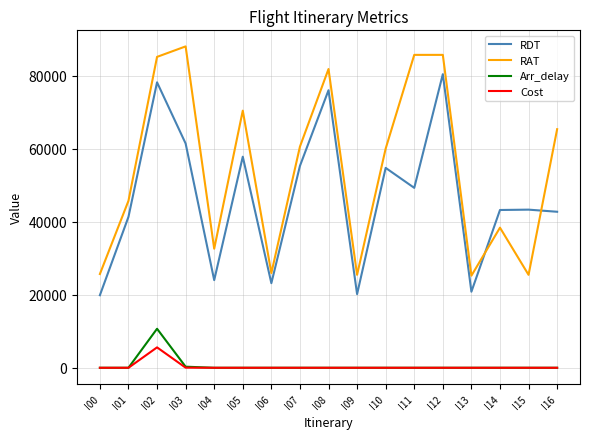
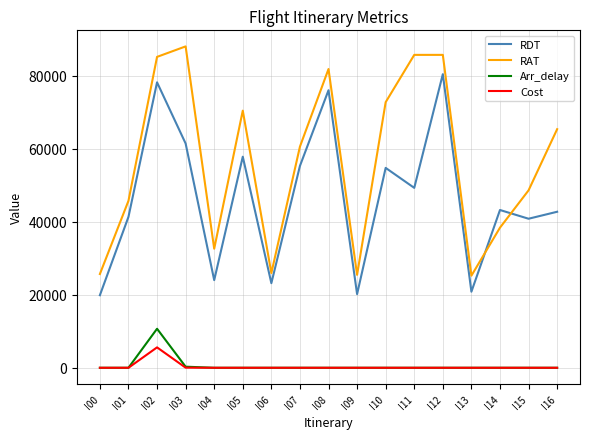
  {
    "RDT": {
      "I00": 20000,
      "I01": 41000,
      "I02": 78000,
      "I03": 61000,
      "I04": 24000,
      "I05": 58000,
      "I06": 23000,
      "I07": 55000,
      "I08": 76000,
      "I09": 20000,
      "I10": 55000,
      "I11": 49000,
      "I12": 80000,
      "I13": 21000,
      "I14": 43000,
-     "I15": 43000,
+     "I15": 41000,
      "I16": 43000
    },
    "RAT": {
      "I00": 26000,
      "I01": 46000,
      "I02": 85000,
      "I03": 88000,
      "I04": 33000,
      "I05": 70000,
      "I06": 26000,
      "I07": 61000,
      "I08": 82000,
      "I09": 25000,
-     "I10": 60000,
+     "I10": 73000,
      "I11": 86000,
      "I12": 86000,
      "I13": 25000,
      "I14": 38000,
-     "I15": 25000,
+     "I15": 49000,
      "I16": 65000
    },
    "Arr_delay": {
      "I02": 11000
    },
    "Cost": {
      "I02": 6000
    }
  }
